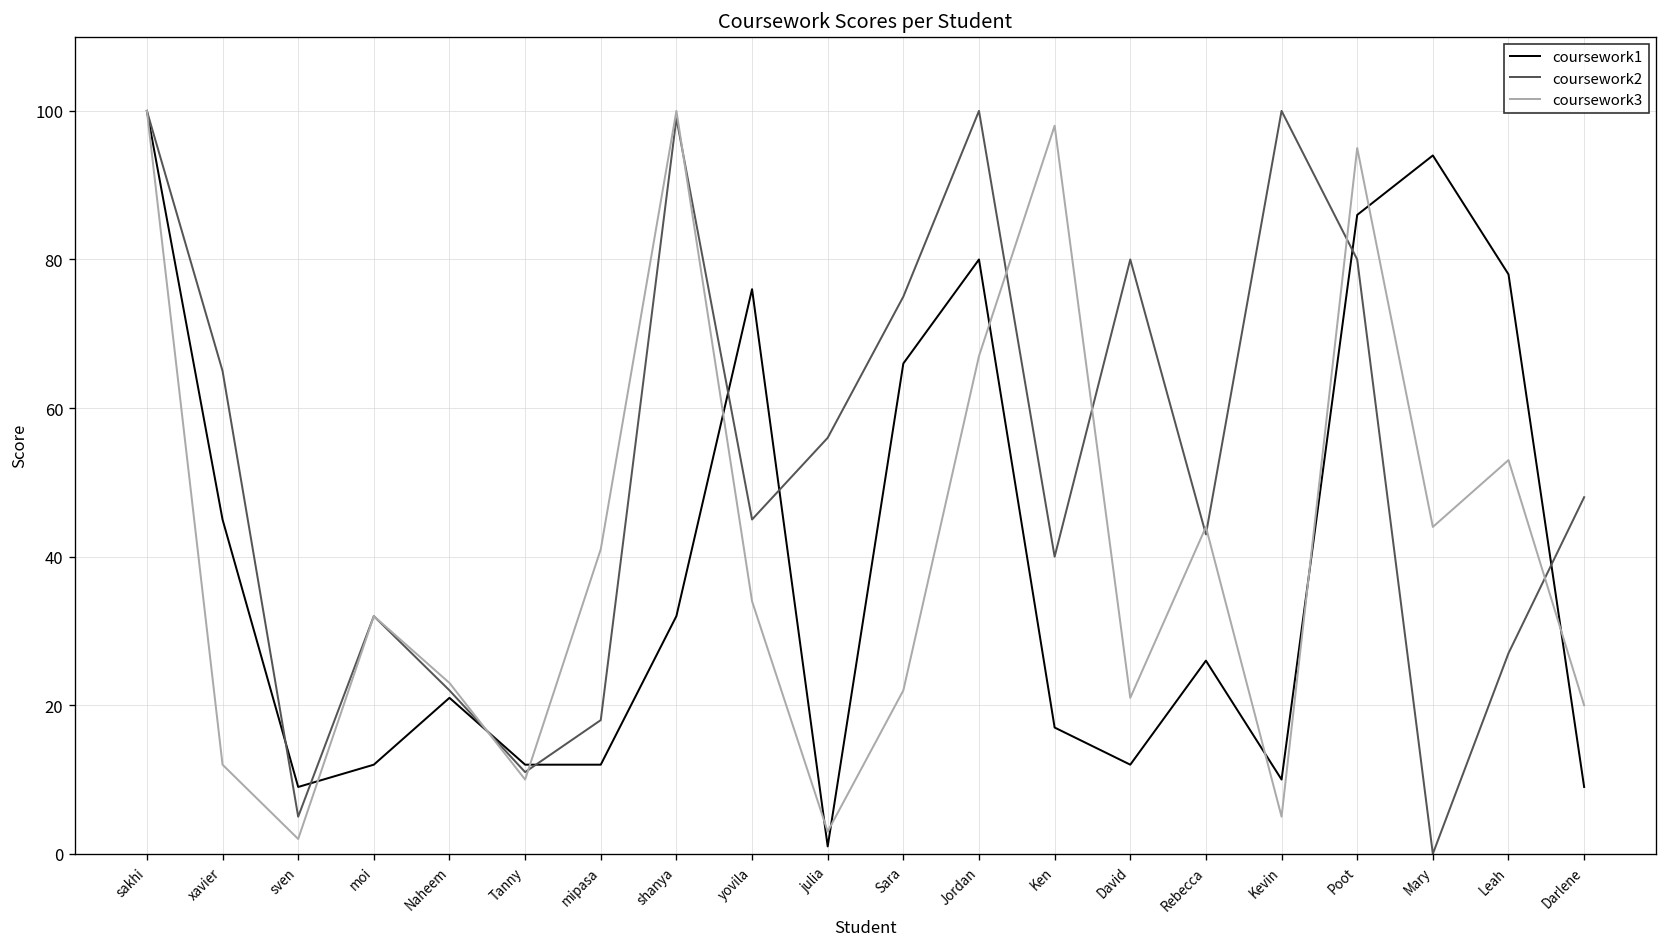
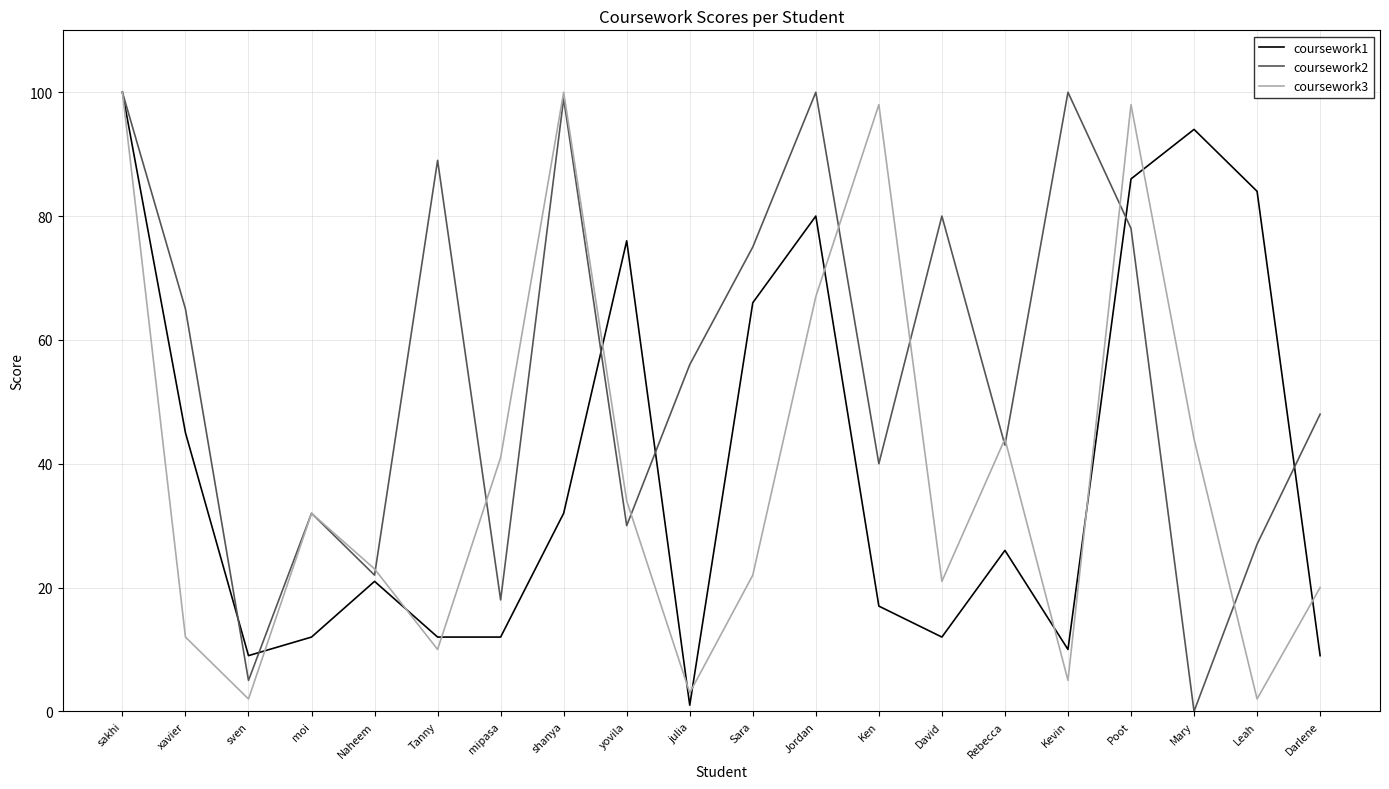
  {
    "coursework1": {
      "xavier": 45,
      "sven": 9,
      "moi": 12,
      "Naheem": 21,
      "Tanny": 12,
      "mipasa": 12,
      "shanya": 32,
      "yovila": 76,
      "julia": 1,
      "Sara": 66,
      "Jordan": 80,
      "Ken": 17,
      "David": 12,
      "Rebecca": 26,
      "Kevin": 10,
      "Poot": 86,
      "Mary": 94,
-     "Leah": 78,
+     "Leah": 84,
      "Darlene": 9
    },
    "coursework2": {
      "xavier": 65,
      "sven": 5,
      "Naheem": 22,
-     "Tanny": 11,
+     "Tanny": 89,
      "mipasa": 18,
      "shanya": 99,
-     "yovila": 45,
+     "yovila": 30,
      "julia": 56,
      "Sara": 75,
      "Jordan": 100,
      "Ken": 40,
      "David": 80,
      "Rebecca": 43,
      "Kevin": 100,
-     "Poot": 80,
+     "Poot": 78,
      "Mary": 0,
      "Leah": 27,
      "Darlene": 48
    },
    "coursework3": {
      "xavier": 12,
      "sven": 2,
      "Naheem": 23,
      "Tanny": 10,
      "mipasa": 41,
      "shanya": 100,
      "yovila": 34,
      "julia": 3,
      "Sara": 22,
      "Jordan": 67,
      "Ken": 98,
      "David": 21,
      "Rebecca": 44,
      "Kevin": 5,
-     "Poot": 95,
+     "Poot": 98,
      "Mary": 44,
-     "Leah": 53,
+     "Leah": 2,
      "Darlene": 20
    }
  }
